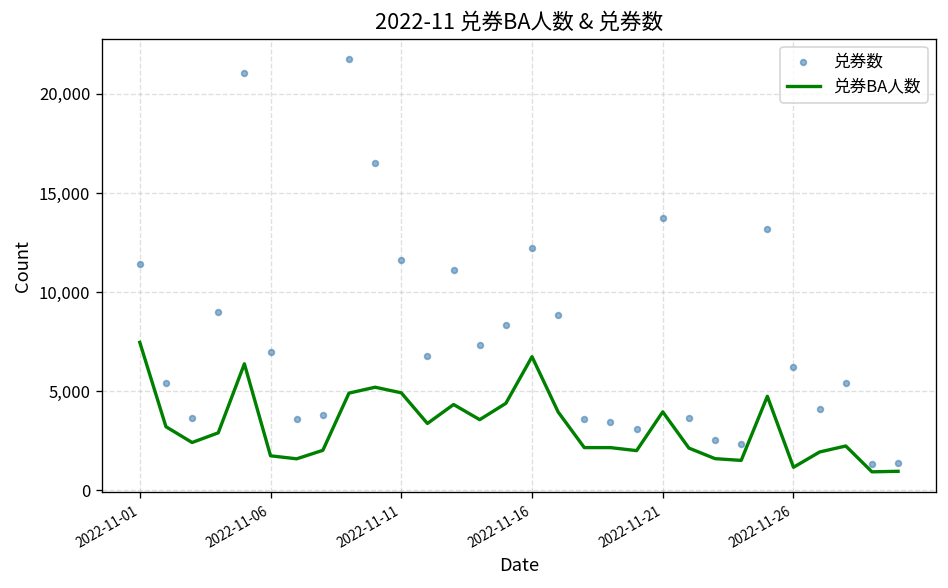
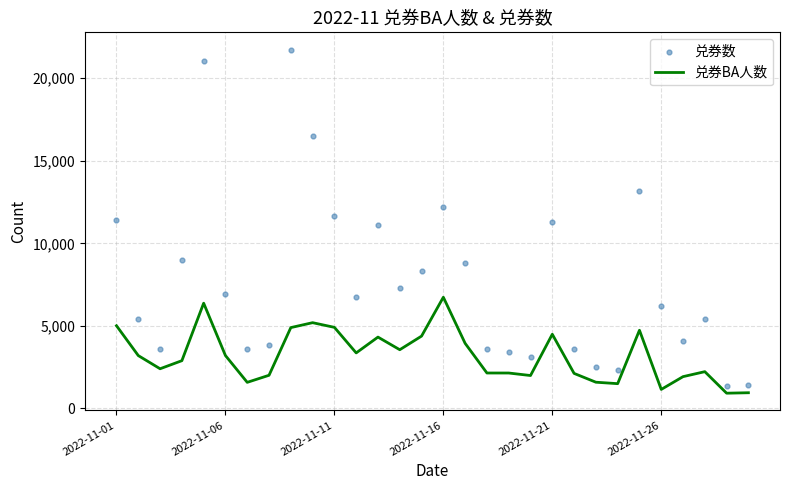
  {
    "兑券BA人数": {
-     "2022-11-01": "7,500",
-     "2022-11-06": "1,700",
+     "2022-11-01": "5,000",
+     "2022-11-06": "3,200",
      "2022-11-11": "4,900",
      "2022-11-16": "6,700",
-     "2022-11-21": "4,000",
+     "2022-11-21": "4,500",
      "2022-11-26": "1,200"
    },
    "兑券数": {
-     "2022-11-21": "13,700"
+     "2022-11-21": "11,300"
    }
  }
